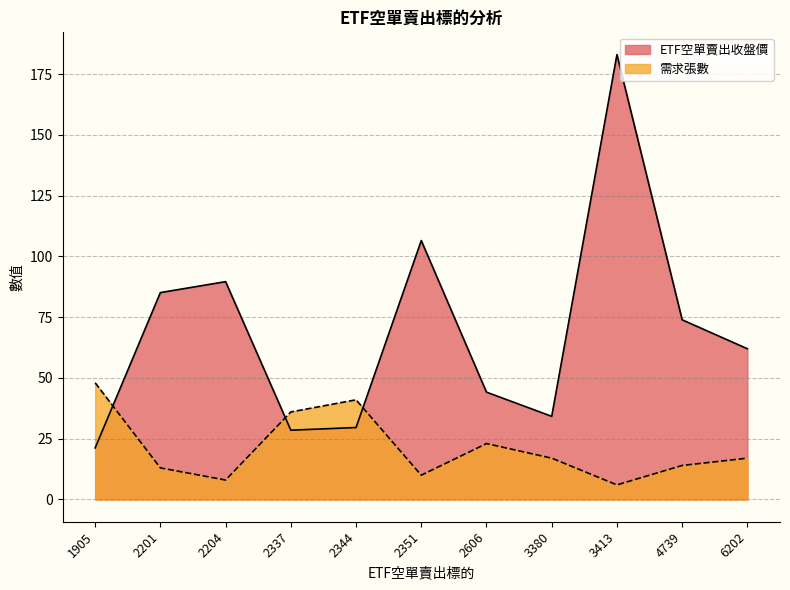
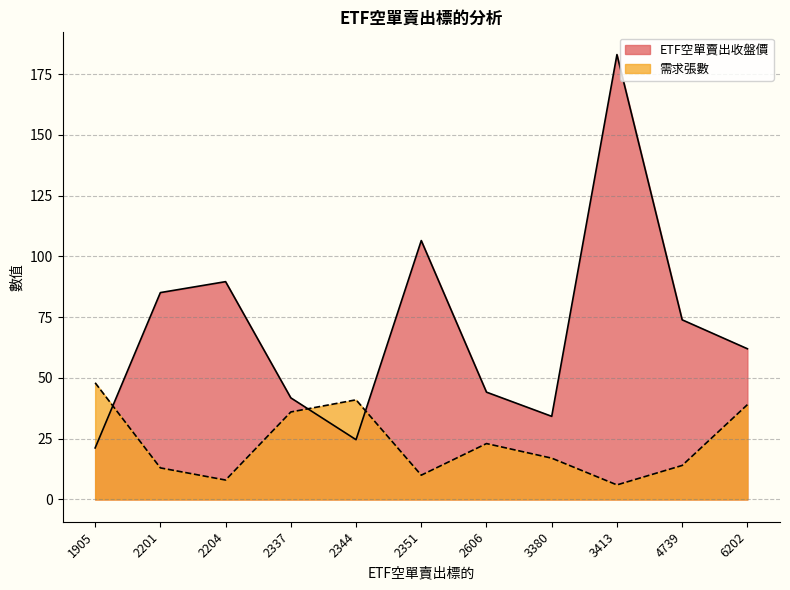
  {
    "ETF空單賣出收盤價": {
      "1905": 21,
      "2201": 85,
      "2204": 90,
-     "2337": 29,
-     "2344": 30,
+     "2337": 42,
+     "2344": 25,
      "2351": 107,
      "2606": 44,
      "3380": 34,
      "3413": 183,
      "4739": 74,
      "6202": 62
    },
    "需求張數": {
      "1905": 48,
      "2201": 13,
      "2204": 8,
      "2337": 36,
      "2344": 41,
      "2351": 10,
      "2606": 23,
      "3380": 17,
      "3413": 6,
      "4739": 14,
-     "6202": 17
+     "6202": 39
    }
  }
